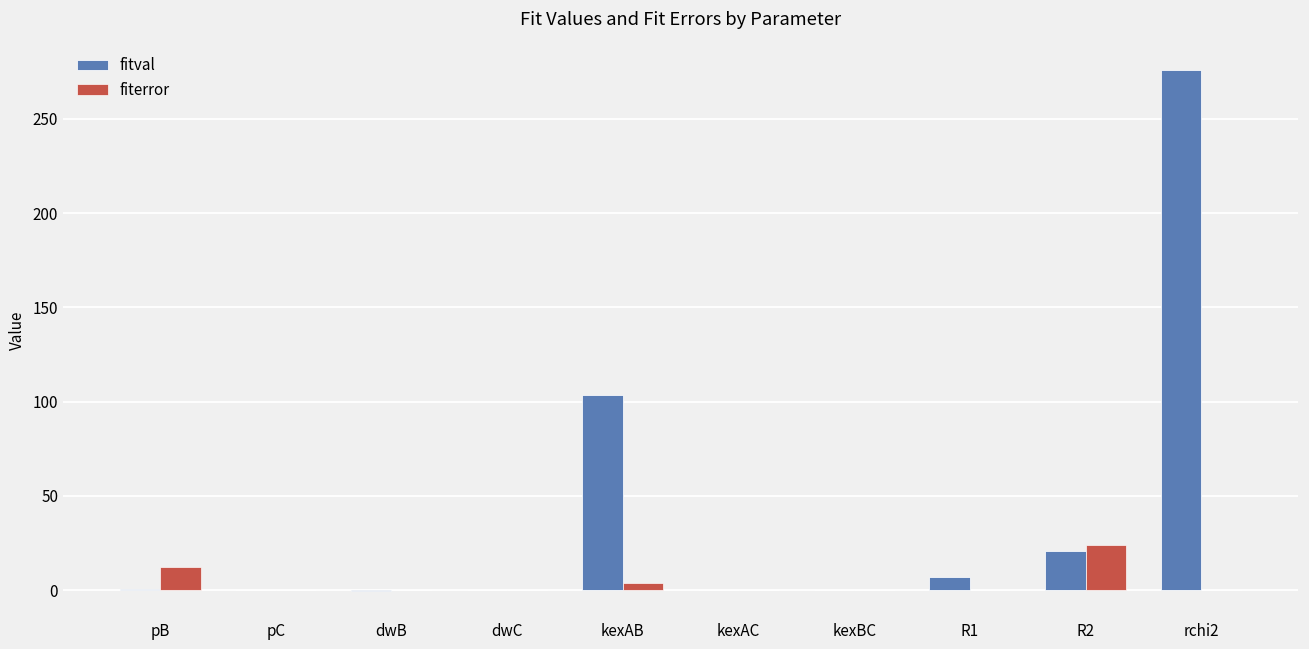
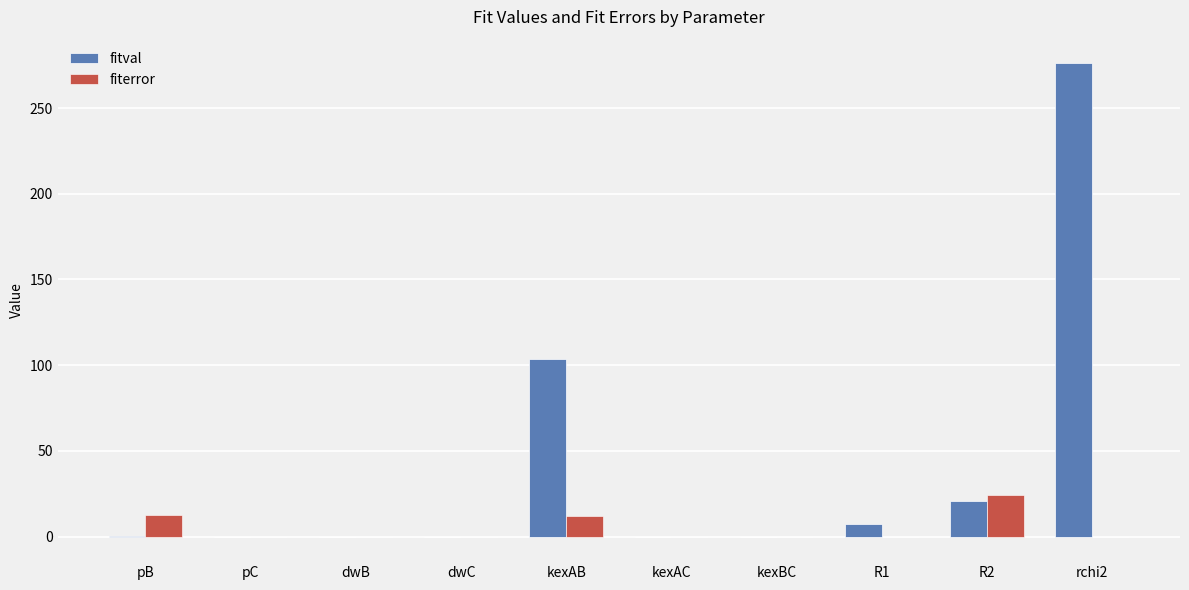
  {
    "fitval": {
      "pC": 0,
      "dwC": 0,
      "kexAB": 104,
      "kexAC": 0,
      "kexBC": 0,
      "R1": 7,
      "R2": 21,
      "rchi2": 276
    },
    "fiterror": {
      "pB": 12,
      "pC": 0,
      "dwB": 0,
      "dwC": 0,
-     "kexAB": 4,
+     "kexAB": 12,
      "kexAC": 0,
      "kexBC": 0,
      "R2": 24,
      "rchi2": 0
    }
  }
